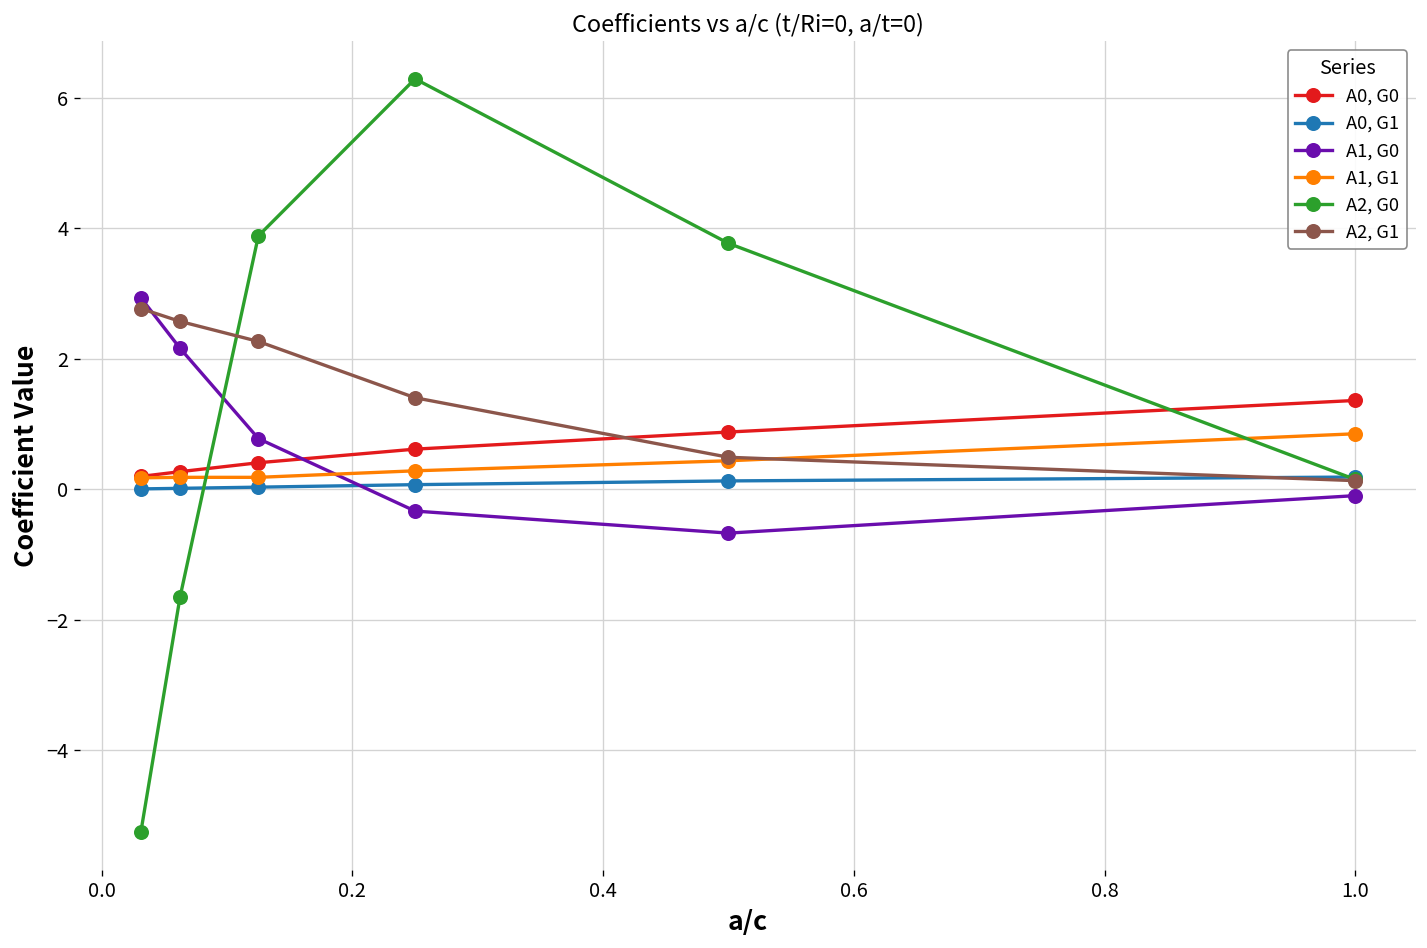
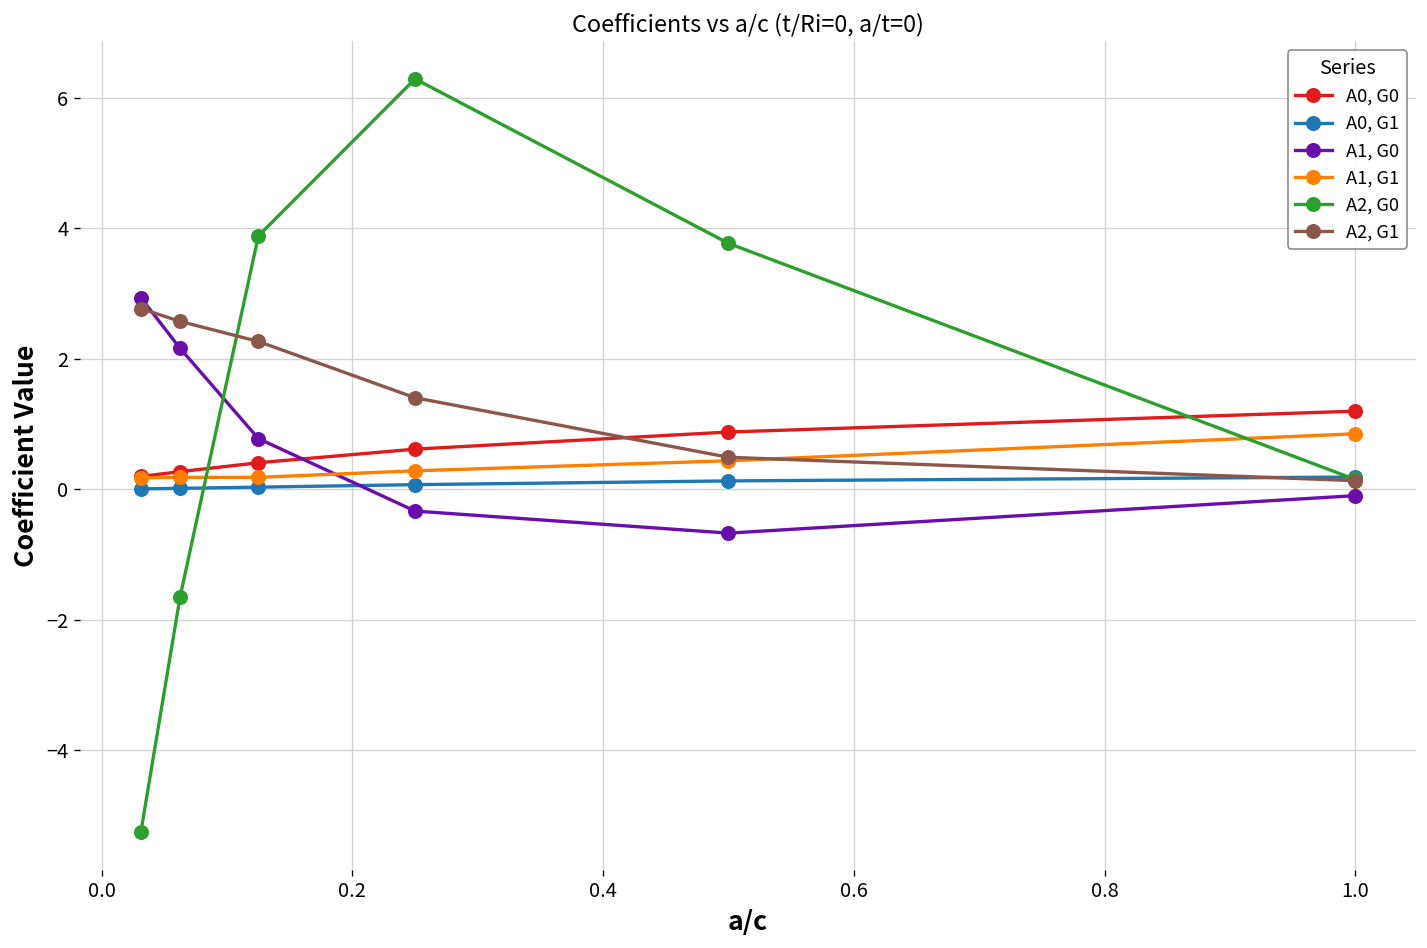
  {
    "A0, G0": {
-     "1.0": 1.4
+     "1.0": 1.2
    },
    "A1, G0": {
      "1.0": -0.1
    },
    "A1, G1": {
      "1.0": 0.9
    }
  }
